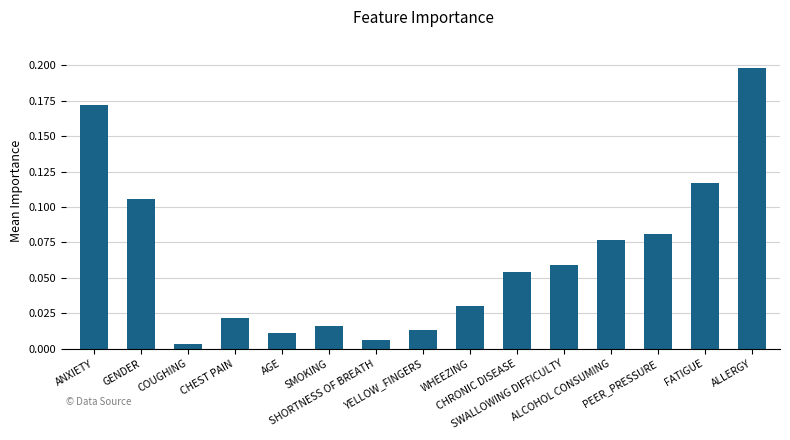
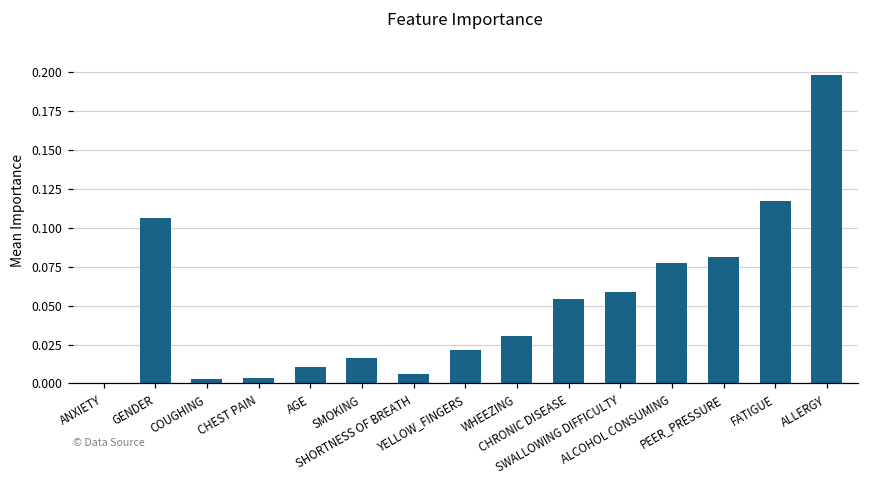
  {
-   "ANXIETY": 0.172,
+   "ANXIETY": 0.000,
    "GENDER": 0.106,
    "COUGHING": 0.003,
-   "CHEST PAIN": 0.022,
+   "CHEST PAIN": 0.003,
    "AGE": 0.011,
    "SMOKING": 0.016,
    "SHORTNESS OF BREATH": 0.006,
-   "YELLOW_FINGERS": 0.013,
+   "YELLOW_FINGERS": 0.021,
    "WHEEZING": 0.030,
    "CHRONIC DISEASE": 0.054,
    "SWALLOWING DIFFICULTY": 0.059,
    "ALCOHOL CONSUMING": 0.077,
    "PEER_PRESSURE": 0.081,
    "FATIGUE": 0.117,
    "ALLERGY": 0.198
  }
